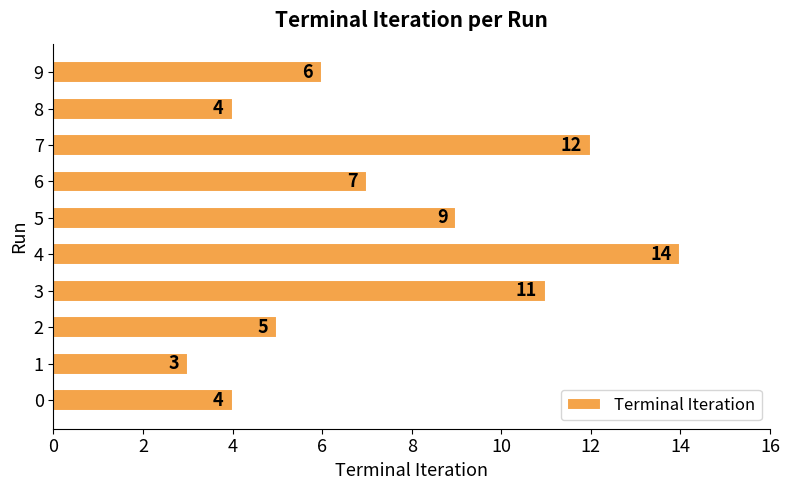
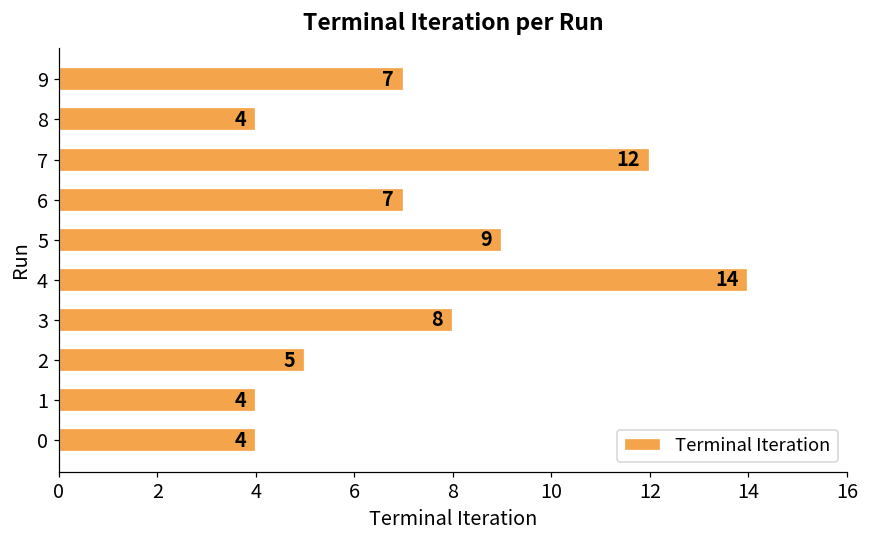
  {
-   "9": 6,
+   "9": 7,
    "8": 4,
    "7": 12,
    "6": 7,
    "5": 9,
    "4": 14,
-   "3": 11,
+   "3": 8,
    "2": 5,
-   "1": 3,
+   "1": 4,
    "0": 4
  }
